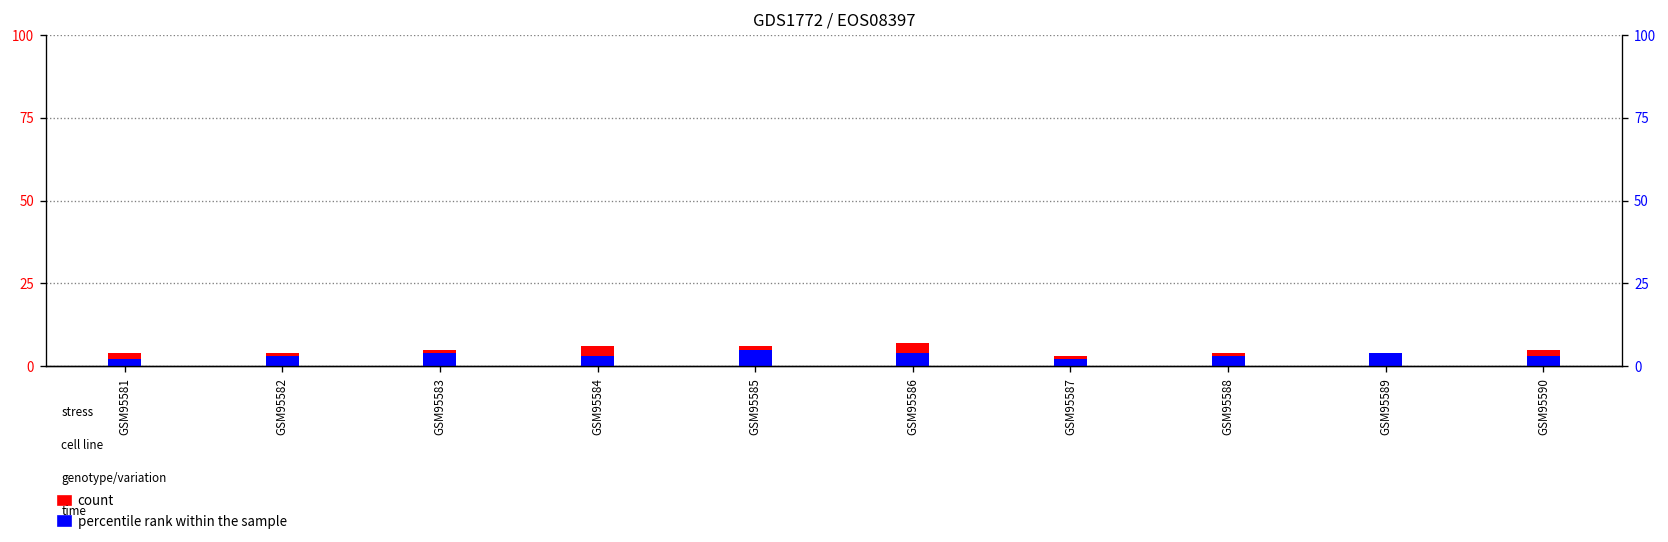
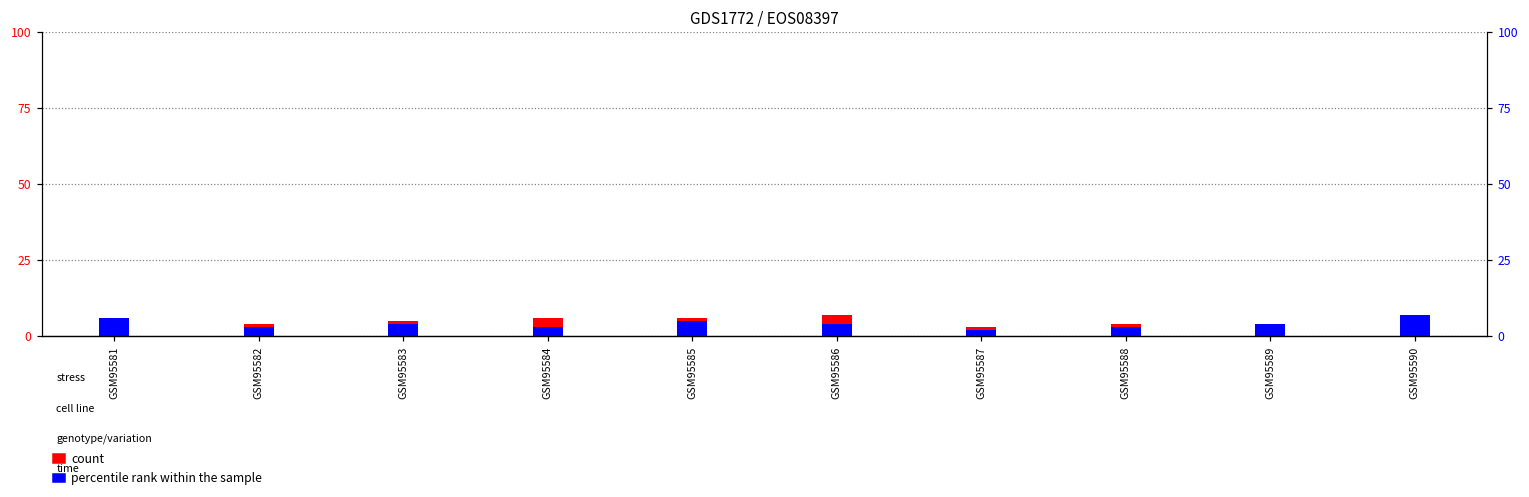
  {
    "count": {
      "GSM95582": 4,
      "GSM95583": 5,
      "GSM95584": 6,
      "GSM95585": 6,
      "GSM95586": 7,
      "GSM95587": 3,
      "GSM95588": 4,
      "GSM95589": 4
    },
    "percentile rank within the sample": {
-     "GSM95581": 2,
+     "GSM95581": 6,
      "GSM95589": 4,
-     "GSM95590": 3
+     "GSM95590": 7
    }
  }
